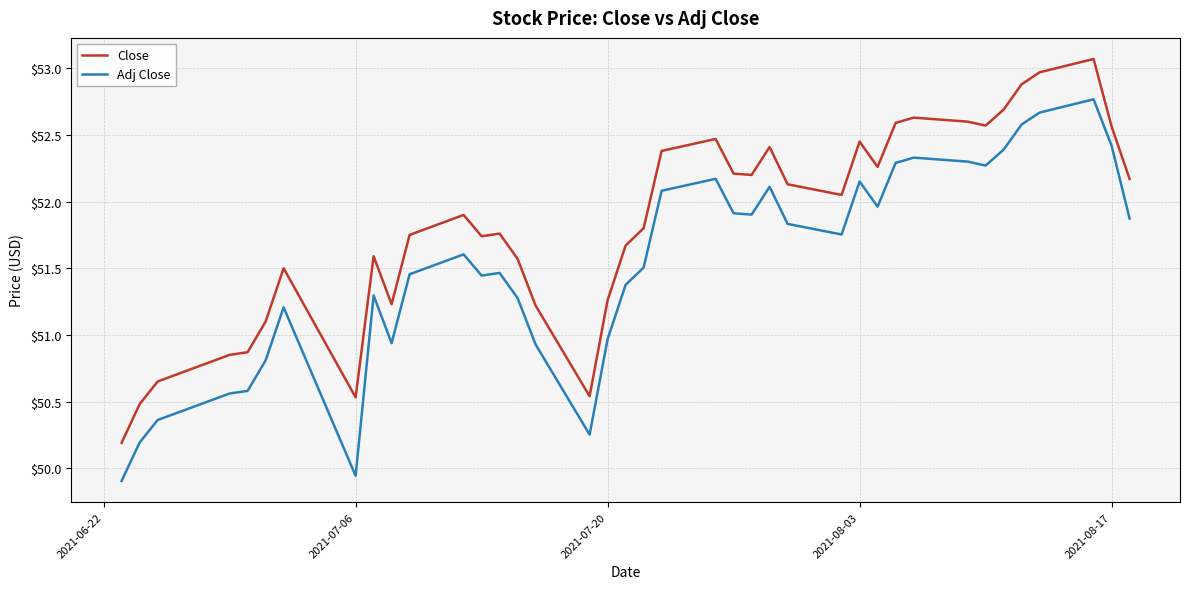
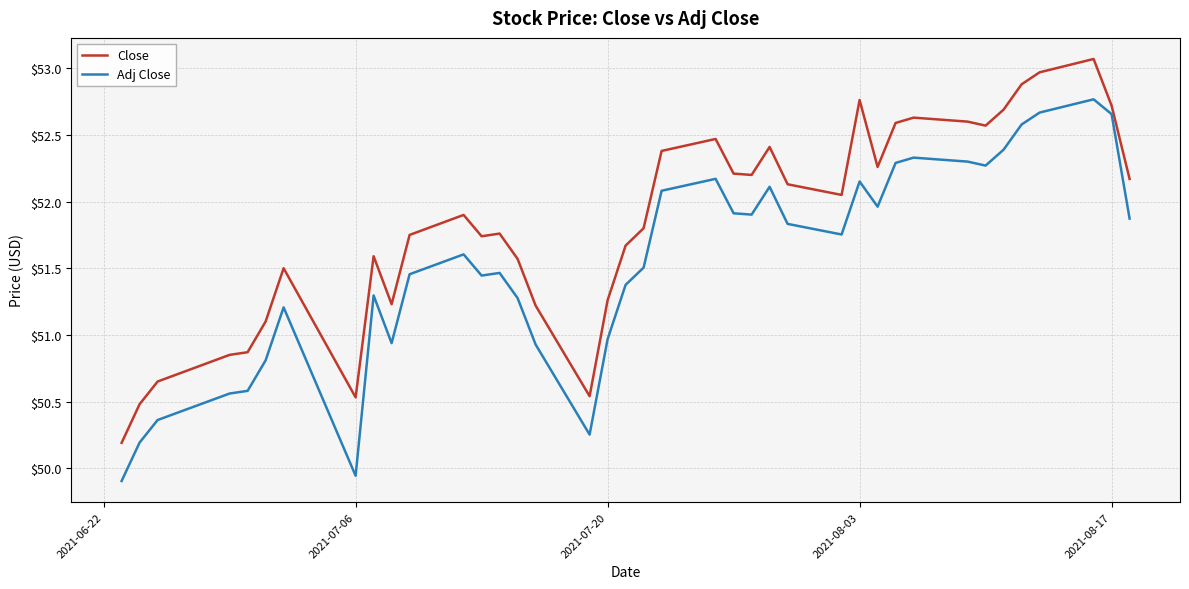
  {
    "Close": {
      "2021-07-06": "$50.53",
      "2021-07-20": "$51.26",
-     "2021-08-03": "$52.45",
-     "2021-08-17": "$52.56"
+     "2021-08-03": "$52.76",
+     "2021-08-17": "$52.72"
    },
    "Adj Close": {
      "2021-07-06": "$49.94",
      "2021-07-20": "$50.97",
      "2021-08-03": "$52.15",
-     "2021-08-17": "$52.42"
+     "2021-08-17": "$52.66"
    }
  }
